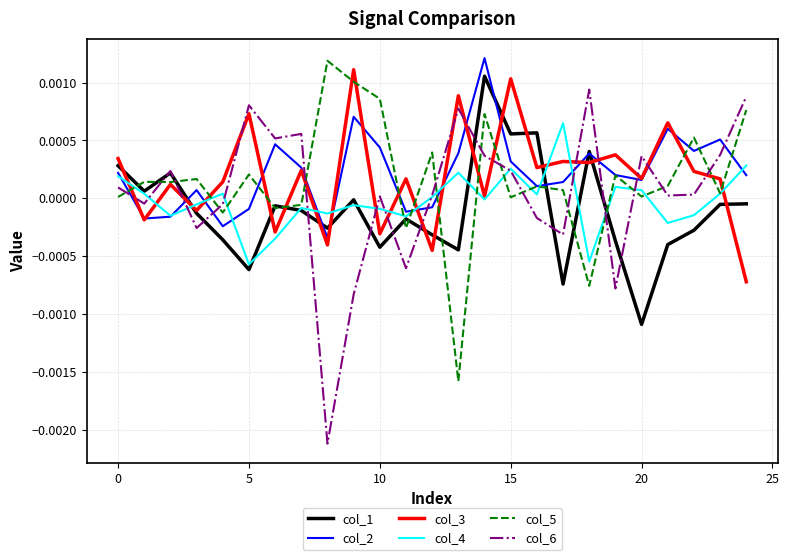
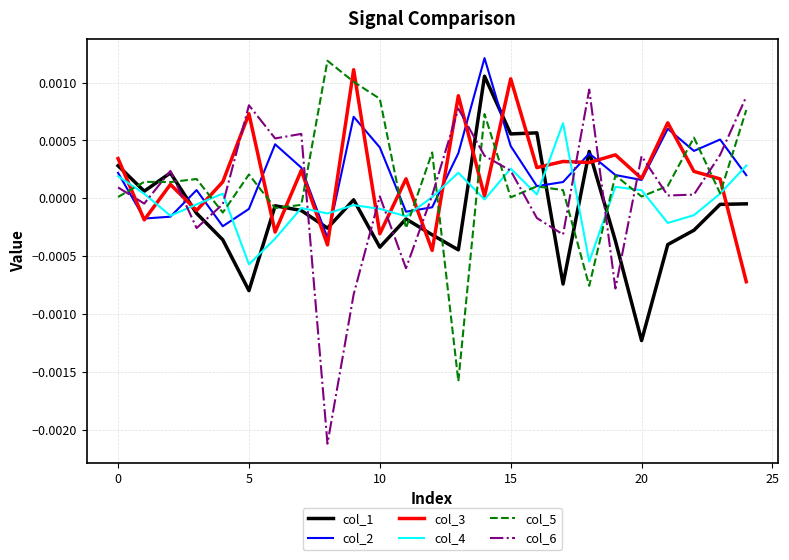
  {
    "col_1": {
      "0": 0.00028,
-     "5": -0.00061,
+     "5": -0.00080,
      "10": -0.00042,
      "15": 0.00056,
-     "20": -0.00109
+     "20": -0.00123
    },
    "col_2": {
      "0": 0.00022,
      "5": -0.00009,
      "10": 0.00044,
-     "15": 0.00032
+     "15": 0.00045
    },
    "col_3": {
      "0": 0.00034,
      "5": 0.00073,
      "10": -0.00031,
      "15": 0.00103
    },
    "col_4": {
      "0": 0.00019,
      "5": -0.00057,
      "10": -0.00009,
      "20": 0.00007
    },
    "col_5": {
      "0": 0.00001,
      "5": 0.00021,
      "10": 0.00086,
      "15": 0.00001,
      "20": 0.00002
    },
    "col_6": {
      "0": 0.00009,
      "5": 0.00080,
      "10": 0.00002,
      "20": 0.00037
    }
  }
